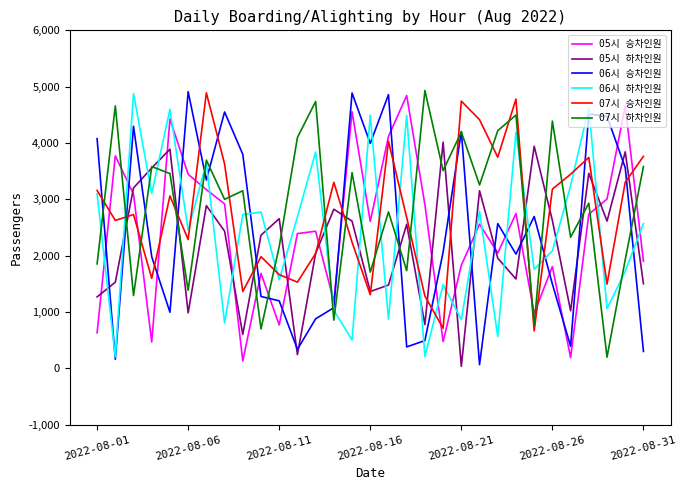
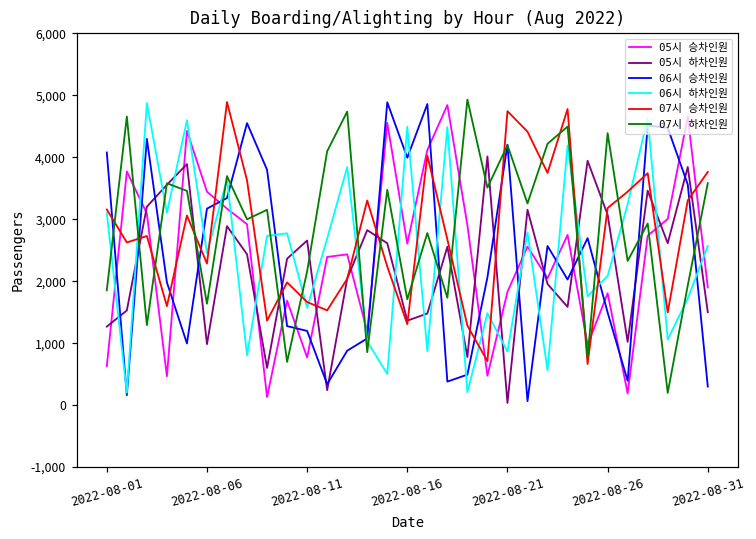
  {
    "05시 승차인원": {
      "2022-08-01": "600",
      "2022-08-06": "3,400",
      "2022-08-11": "800",
      "2022-08-16": "2,600",
      "2022-08-21": "1,800",
      "2022-08-26": "1,800",
      "2022-08-31": "1,900"
    },
    "05시 하차인원": {
      "2022-08-01": "1,300",
      "2022-08-06": "1,000",
      "2022-08-11": "2,700",
      "2022-08-16": "1,400",
      "2022-08-21": "0",
-     "2022-08-26": "2,600",
+     "2022-08-26": "3,100",
      "2022-08-31": "1,500"
    },
    "06시 승차인원": {
      "2022-08-01": "4,100",
-     "2022-08-06": "4,900",
+     "2022-08-06": "3,200",
      "2022-08-11": "1,200",
      "2022-08-16": "4,000",
      "2022-08-26": "1,500",
      "2022-08-31": "300"
    },
    "06시 하차인원": {
      "2022-08-01": "3,100",
      "2022-08-06": "2,500",
      "2022-08-11": "1,600",
      "2022-08-16": "4,500",
      "2022-08-21": "900",
      "2022-08-26": "2,100",
      "2022-08-31": "2,600"
    },
    "07시 승차인원": {
      "2022-08-01": "3,200",
      "2022-08-06": "2,300",
      "2022-08-11": "1,700",
      "2022-08-16": "1,300",
      "2022-08-21": "4,700",
      "2022-08-26": "3,200",
      "2022-08-31": "3,800"
    },
    "07시 하차인원": {
      "2022-08-01": "1,900",
-     "2022-08-06": "1,400",
+     "2022-08-06": "1,600",
      "2022-08-11": "2,200",
      "2022-08-16": "1,700",
      "2022-08-26": "4,400",
      "2022-08-31": "3,600"
    }
  }
